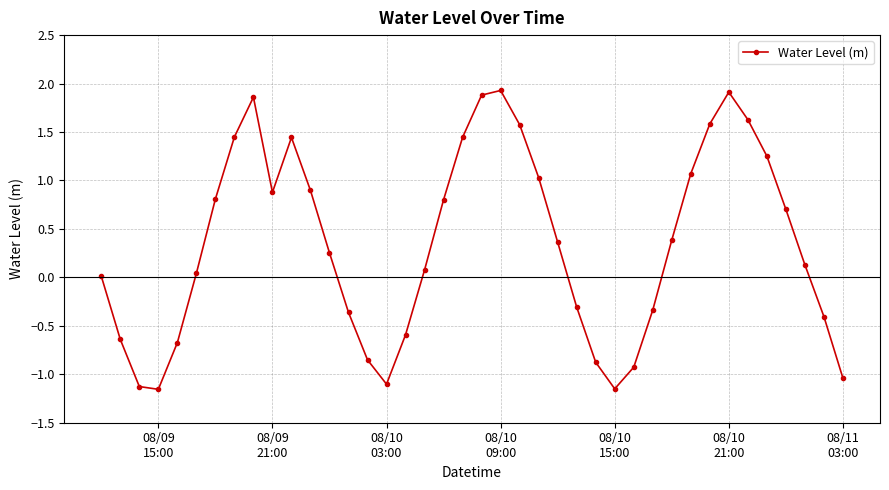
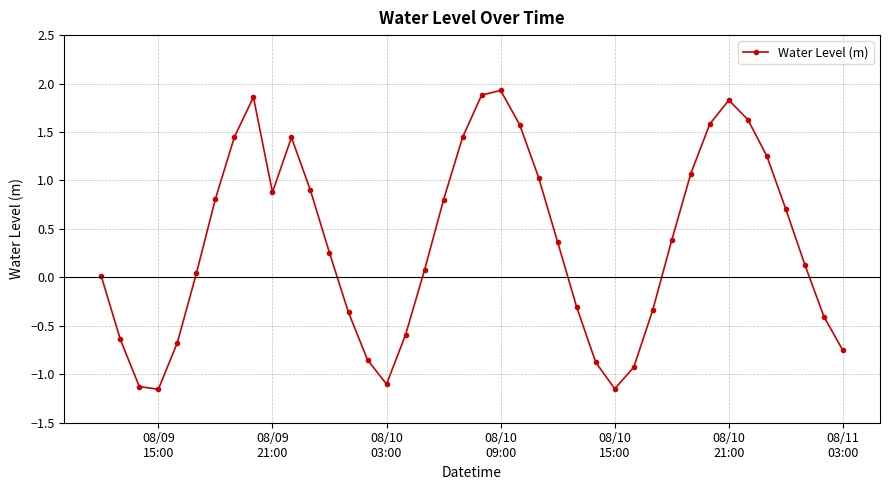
  {
    "08/09 15:00": -1.2,
    "08/09 21:00": 0.9,
    "08/10 03:00": -1.1,
    "08/10 09:00": 1.9,
    "08/10 15:00": -1.2,
-   "08/10 21:00": 1.9,
-   "08/11 03:00": -1.0
+   "08/10 21:00": 1.8,
+   "08/11 03:00": -0.8
  }
